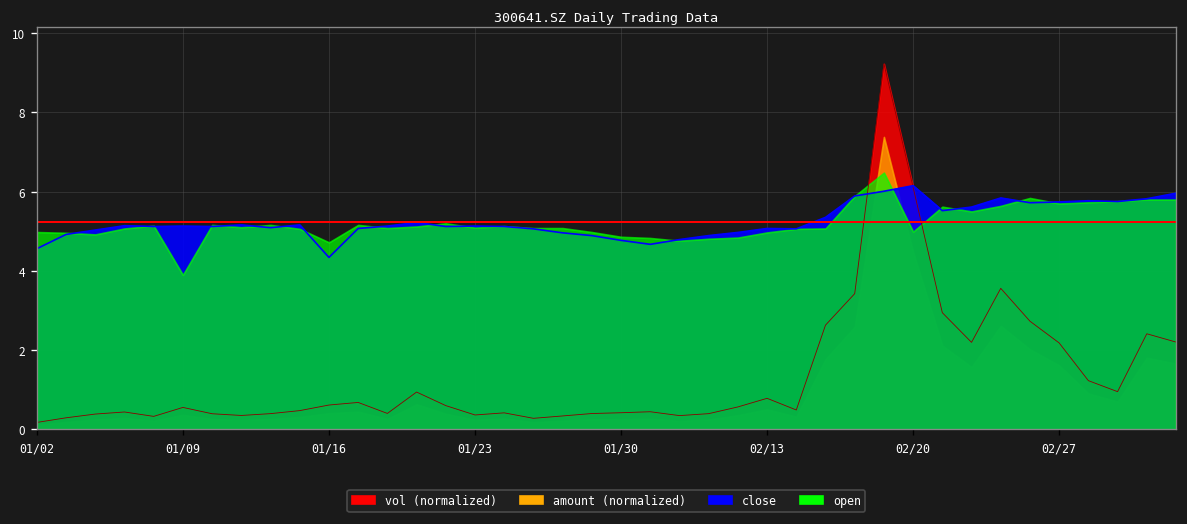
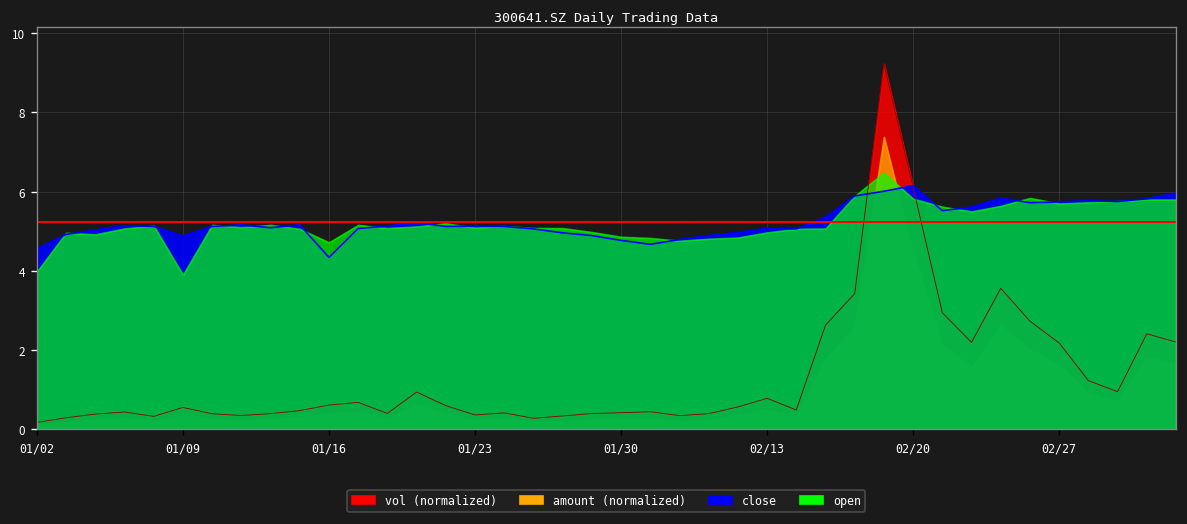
  {
    "close": {
      "01/02": 4.6,
-     "01/09": 5.1,
+     "01/09": 4.9,
      "01/16": 4.3,
      "01/30": 4.8,
      "02/13": 5.1
    },
    "open": {
-     "01/02": 5.0,
+     "01/02": 4.0,
      "01/09": 3.9,
      "01/16": 4.7,
      "01/30": 4.9,
      "02/13": 5.0,
-     "02/20": 5.0
+     "02/20": 5.8
    }
  }
